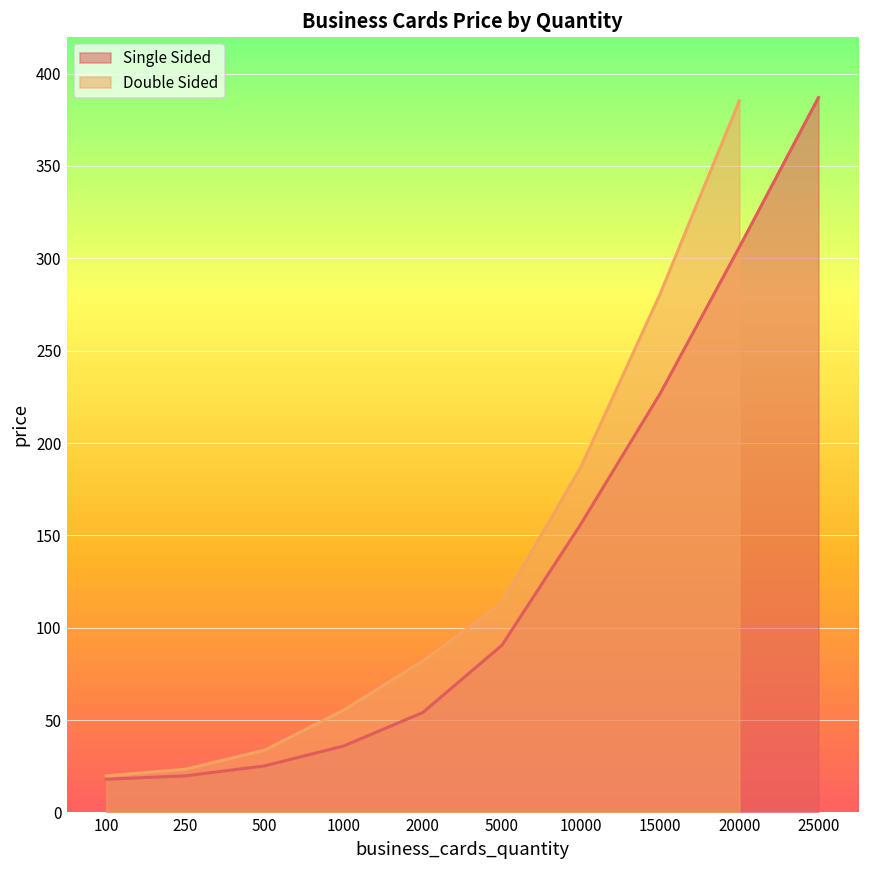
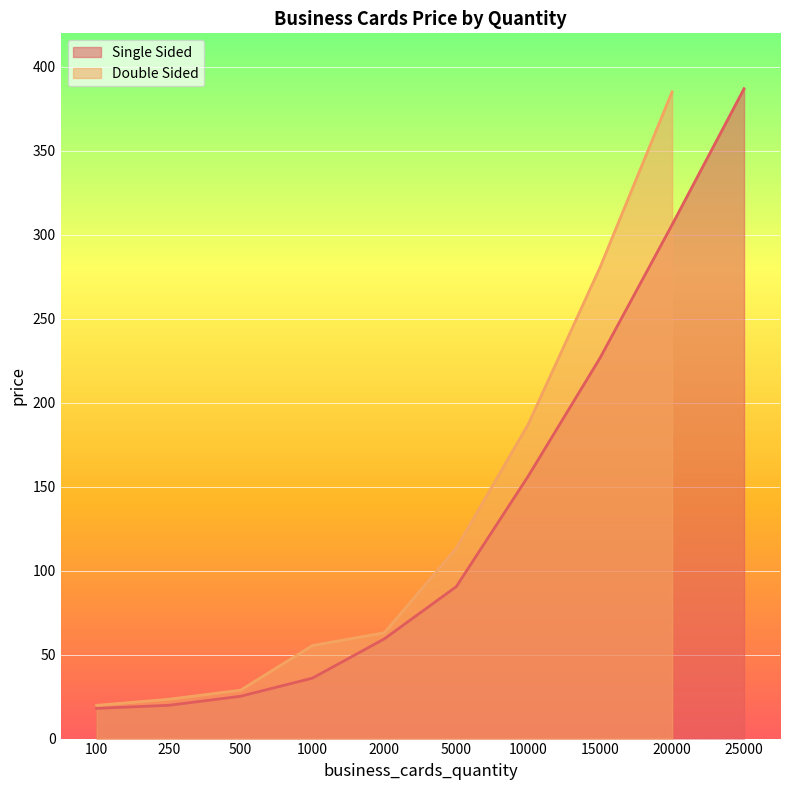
  {
    "Single Sided": {
      "100": 18,
      "250": 20,
      "500": 25,
      "1000": 36,
-     "2000": 54,
+     "2000": 59,
      "5000": 91,
      "10000": 156,
      "15000": 227,
      "20000": 306,
      "25000": 387
    },
    "Double Sided": {
      "100": 20,
      "250": 23,
-     "500": 34,
+     "500": 29,
      "1000": 55,
-     "2000": 82,
+     "2000": 63,
      "5000": 113,
      "10000": 187,
      "15000": 281,
      "20000": 385
    }
  }
